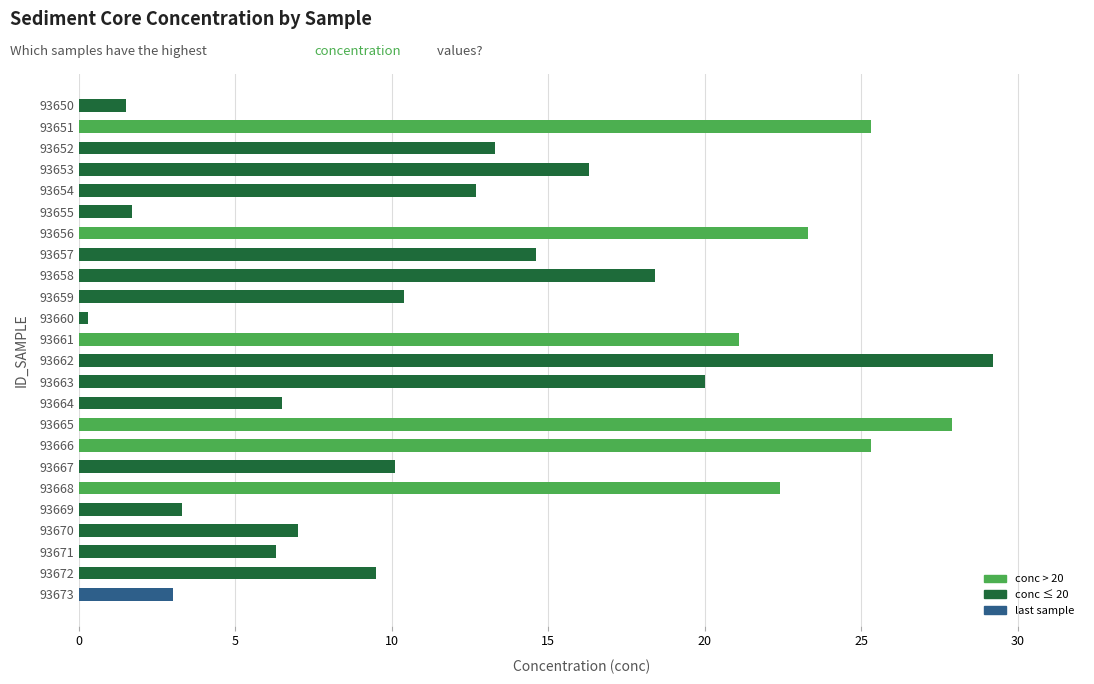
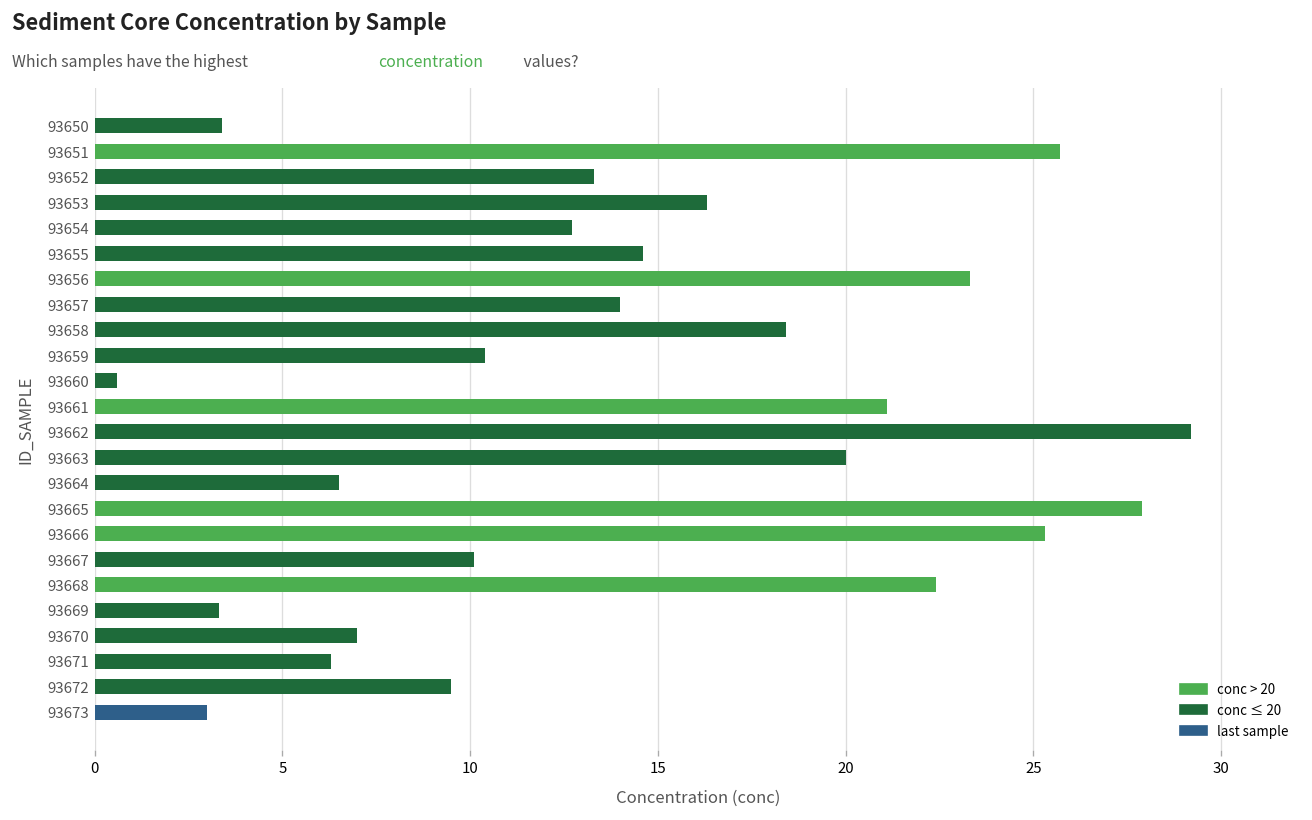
  {
-   "93650": 1.5,
-   "93651": 25.3,
+   "93650": 3.4,
+   "93651": 25.7,
    "93652": 13.3,
    "93653": 16.3,
    "93654": 12.7,
-   "93655": 1.7,
+   "93655": 14.6,
    "93656": 23.3,
-   "93657": 14.6,
+   "93657": 14.0,
    "93658": 18.4,
    "93659": 10.4,
-   "93660": 0.3,
+   "93660": 0.6,
    "93661": 21.1,
    "93662": 29.2,
    "93663": 20.0,
    "93664": 6.5,
    "93665": 27.9,
    "93666": 25.3,
    "93667": 10.1,
    "93668": 22.4,
    "93669": 3.3,
    "93670": 7.0,
    "93671": 6.3,
    "93672": 9.5,
    "93673": 3.0
  }
